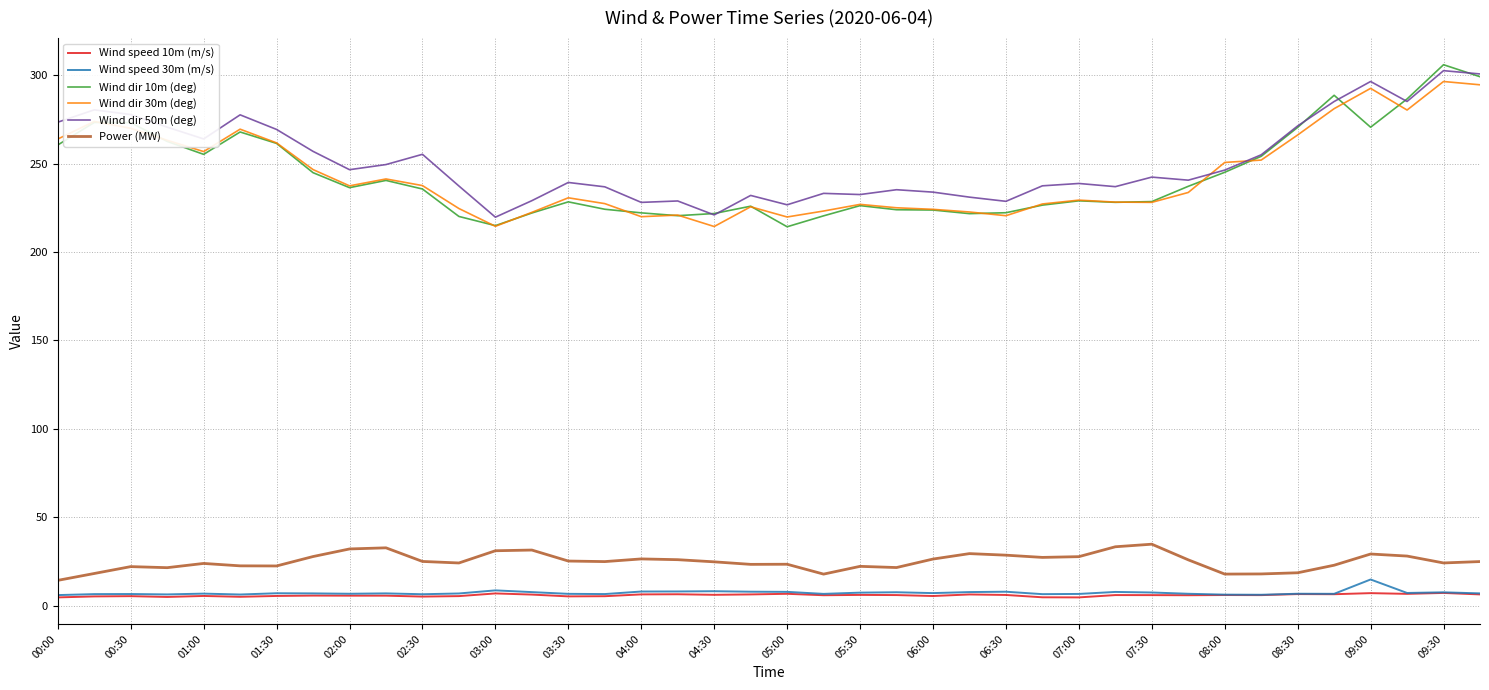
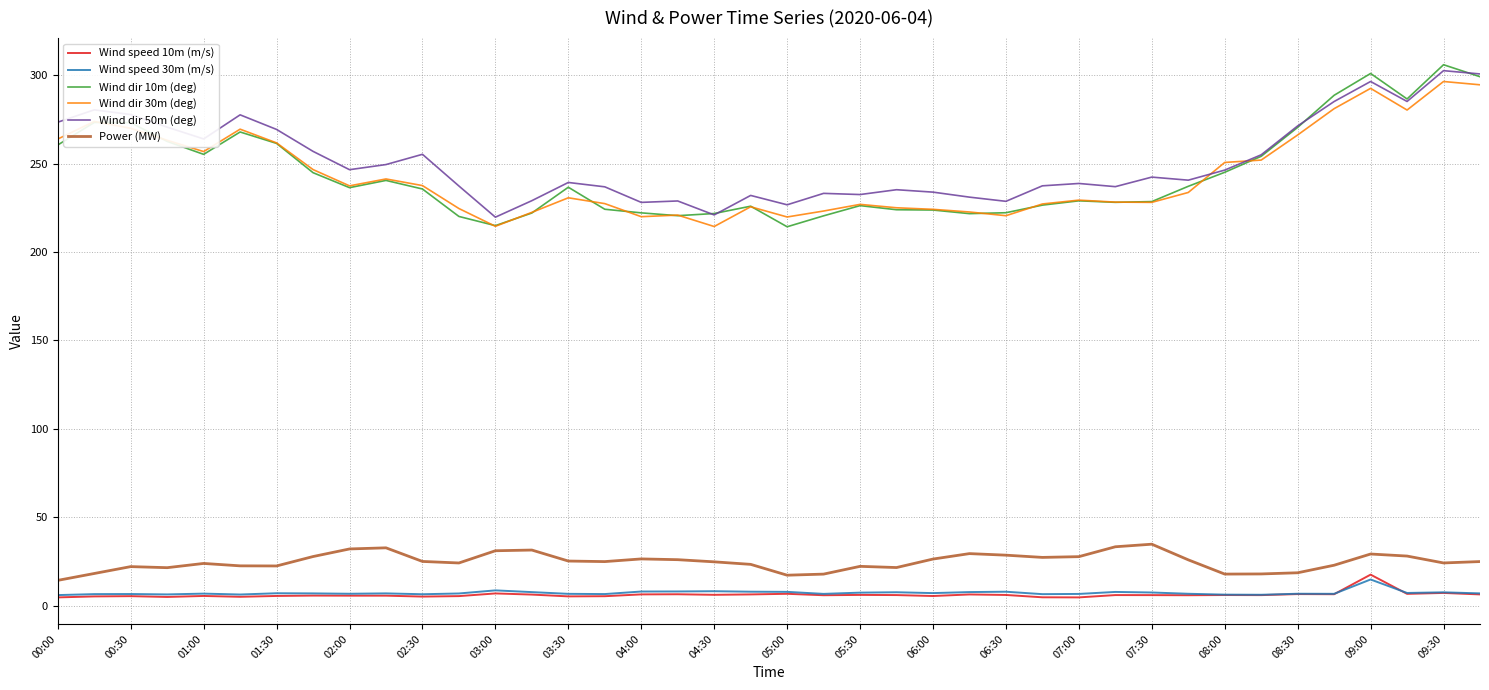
  {
    "Wind speed 10m (m/s)": {
      "01:30": 5,
      "03:00": 7,
      "03:30": 5,
      "04:00": 6,
      "04:30": 6,
      "06:00": 5,
      "06:30": 6,
      "07:00": 5,
      "07:30": 6,
-     "09:00": 7
+     "09:00": 17
    },
    "Wind speed 30m (m/s)": {
      "01:30": 7,
      "03:00": 9,
      "03:30": 7,
      "04:00": 8,
      "04:30": 8,
      "06:00": 7,
      "06:30": 8,
      "07:00": 7,
      "07:30": 7,
      "09:00": 15
    },
    "Wind dir 10m (deg)": {
      "00:00": 261,
      "01:00": 255,
      "02:30": 236,
-     "03:30": 228,
+     "03:30": 237,
      "04:00": 222,
      "05:00": 214,
      "06:30": 222,
-     "09:00": 271,
+     "09:00": 301,
      "09:30": 306
    },
    "Wind dir 30m (deg)": {
      "00:00": 264,
      "01:00": 257,
      "02:30": 238,
      "03:30": 231,
      "04:00": 220,
      "04:30": 214,
      "05:00": 220,
      "06:30": 221,
      "08:00": 251,
      "08:30": 266,
      "09:00": 293,
      "09:30": 296
    },
    "Wind dir 50m (deg)": {
      "00:00": 273,
      "01:30": 269,
      "02:00": 247,
      "02:30": 255,
      "03:00": 220,
      "03:30": 239,
      "04:00": 228,
      "05:00": 227,
      "05:30": 233,
      "06:00": 234,
      "06:30": 229,
      "07:00": 239,
      "07:30": 242,
      "09:00": 297,
      "09:30": 303
    },
    "Power (MW)": {
      "00:00": 14,
      "00:30": 22,
      "01:00": 24,
      "01:30": 22,
      "02:00": 32,
      "02:30": 25,
      "03:00": 31,
      "03:30": 25,
      "04:00": 26,
      "04:30": 25,
-     "05:00": 23,
+     "05:00": 17,
      "05:30": 22,
      "06:00": 26,
      "06:30": 28,
      "07:00": 28,
      "07:30": 35,
      "08:00": 18,
      "08:30": 19,
      "09:00": 29,
      "09:30": 24
    }
  }
